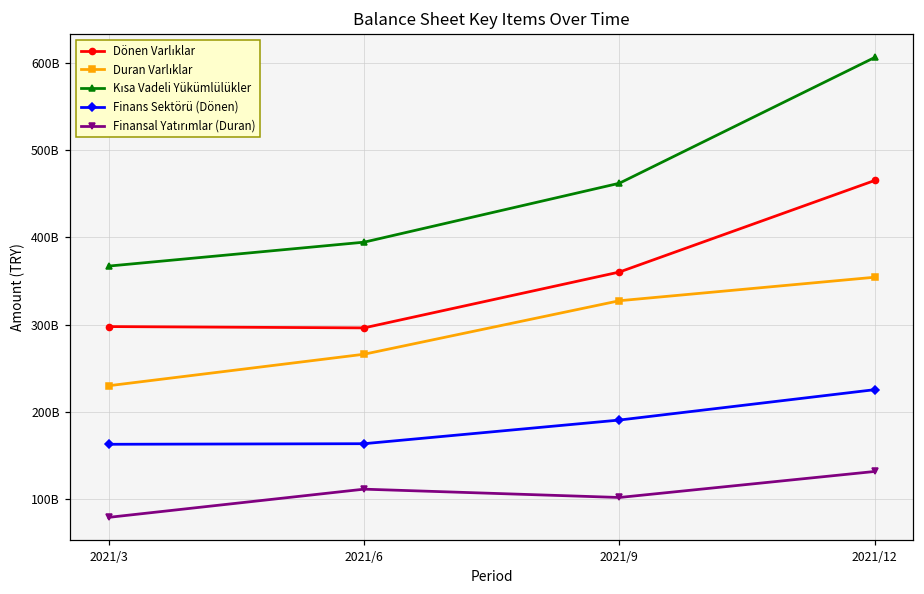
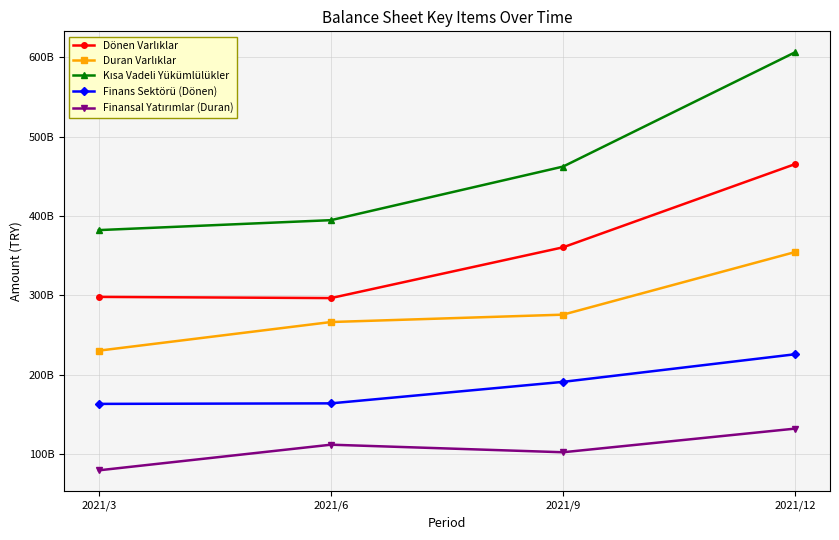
  {
    "Dönen Varlıklar": {
      "2021/3": 300000000000,
      "2021/6": 300000000000,
      "2021/9": 360000000000,
      "2021/12": 470000000000
    },
    "Duran Varlıklar": {
      "2021/3": 230000000000,
      "2021/6": 270000000000,
-     "2021/9": 330000000000,
+     "2021/9": 280000000000,
      "2021/12": 350000000000
    },
    "Kısa Vadeli Yükümlülükler": {
-     "2021/3": 370000000000,
+     "2021/3": 380000000000,
      "2021/6": 390000000000,
      "2021/9": 460000000000,
      "2021/12": 610000000000
    },
    "Finans Sektörü (Dönen)": {
      "2021/3": 160000000000,
      "2021/6": 160000000000,
      "2021/9": 190000000000,
      "2021/12": 230000000000
    },
    "Finansal Yatırımlar (Duran)": {
      "2021/3": 80000000000,
      "2021/6": 110000000000,
      "2021/9": 100000000000,
      "2021/12": 130000000000
    }
  }
